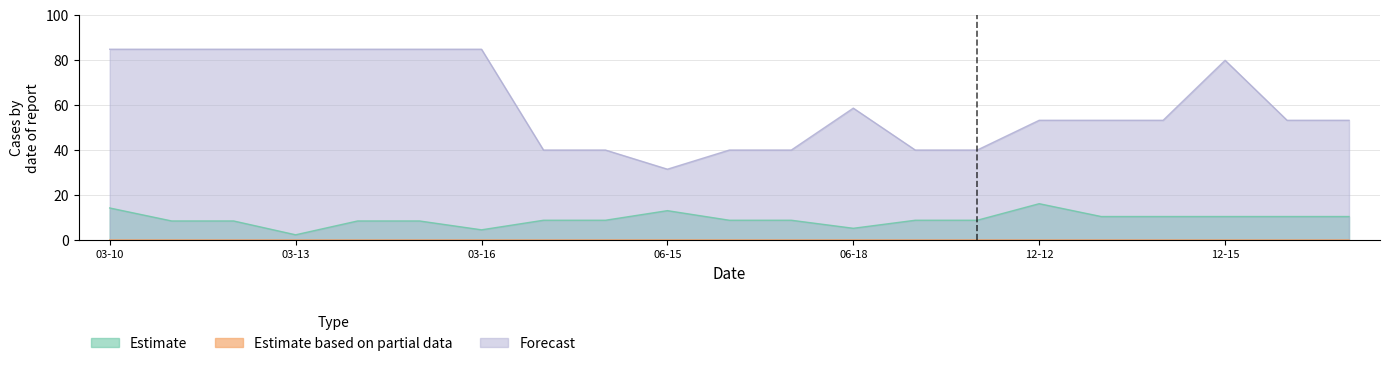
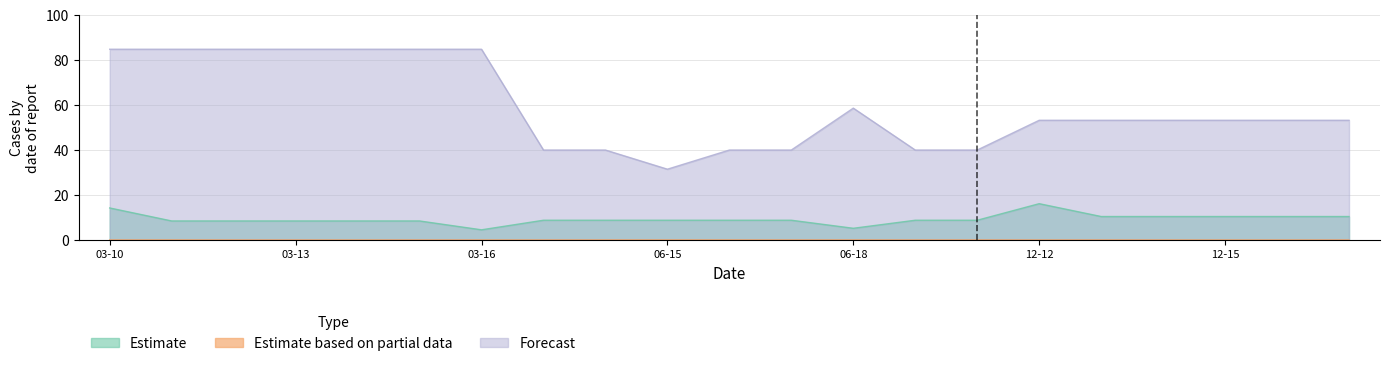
  {
    "Estimate": {
      "03-10": 14,
-     "03-13": 2,
+     "03-13": 8,
      "03-16": 4,
-     "06-15": 13,
+     "06-15": 9,
      "06-18": 5,
      "12-12": 16,
      "12-15": 10
    },
    "Estimate based on partial data": {
      "03-10": 0,
      "03-13": 0,
      "03-16": 0,
      "06-15": 0,
      "06-18": 0,
      "12-12": 0,
      "12-15": 0
    },
    "Forecast": {
      "03-10": 85,
      "03-13": 85,
      "03-16": 85,
      "06-15": 31,
      "06-18": 59,
      "12-12": 53,
-     "12-15": 80
+     "12-15": 53
    }
  }
